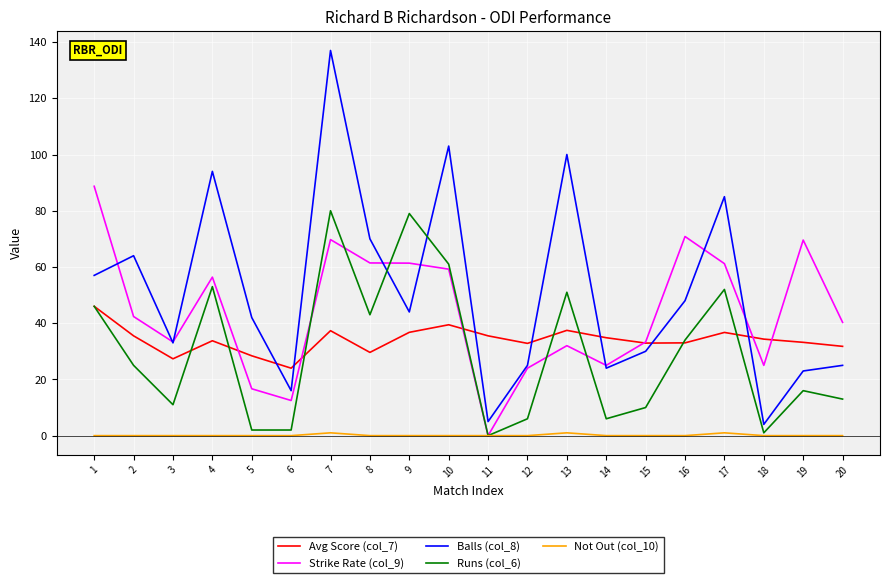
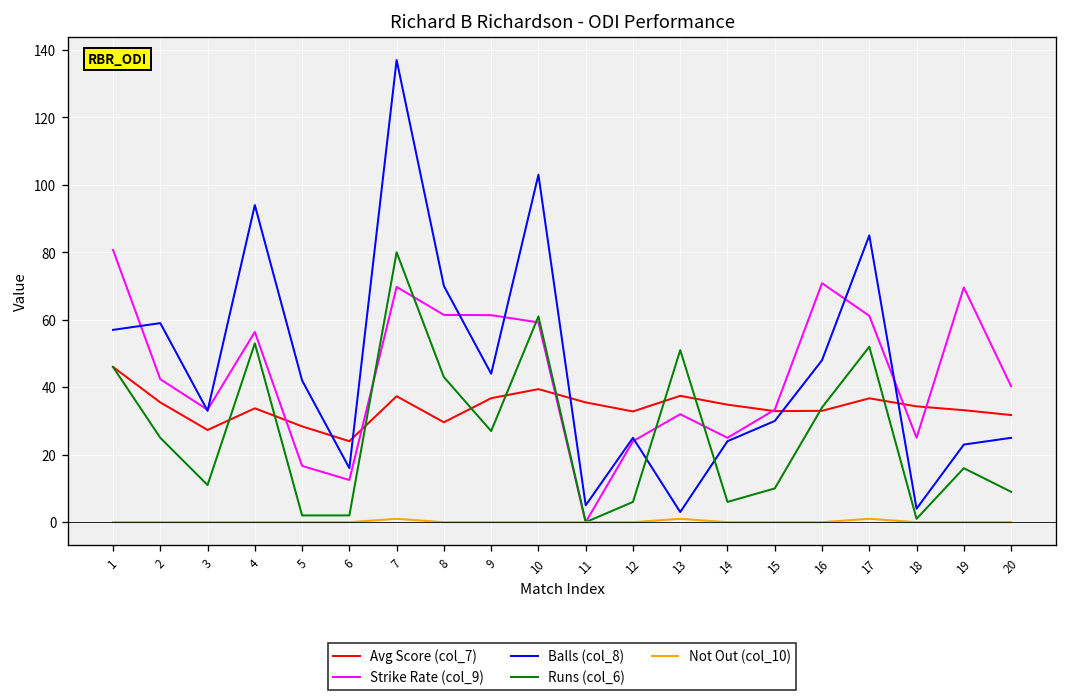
  {
    "Avg Score (col_7)": {
      "2": 36,
      "3": 27,
      "4": 34,
      "5": 28,
      "6": 24,
      "7": 37,
      "8": 30,
      "9": 37,
      "10": 39,
      "11": 36,
      "12": 33,
      "13": 37,
      "14": 35,
      "16": 33,
      "17": 37,
      "18": 34,
      "19": 33,
      "20": 32
    },
    "Strike Rate (col_9)": {
-     "1": 89,
+     "1": 81,
      "2": 42,
      "4": 56,
      "5": 17,
      "6": 13,
      "7": 70,
      "8": 61,
      "9": 61,
      "10": 59,
      "12": 24,
      "13": 32,
      "14": 25,
      "16": 71,
      "17": 61,
      "18": 25,
      "19": 70,
      "20": 40
    },
    "Balls (col_8)": {
      "1": 57,
-     "2": 64,
+     "2": 59,
      "4": 94,
      "5": 42,
      "6": 16,
      "7": 137,
      "8": 70,
      "9": 44,
      "10": 103,
      "11": 5,
      "12": 25,
-     "13": 100,
+     "13": 3,
      "14": 24,
      "15": 30,
      "16": 48,
      "17": 85,
      "18": 4,
      "19": 23,
      "20": 25
    },
    "Runs (col_6)": {
      "2": 25,
      "3": 11,
      "4": 53,
      "5": 2,
      "6": 2,
      "7": 80,
      "8": 43,
-     "9": 79,
+     "9": 27,
      "10": 61,
      "12": 6,
      "13": 51,
      "14": 6,
      "15": 10,
      "16": 34,
      "17": 52,
      "18": 1,
      "19": 16,
-     "20": 13
+     "20": 9
    },
    "Not Out (col_10)": {
      "1": 0,
      "2": 0,
      "3": 0,
      "4": 0,
      "5": 0,
      "6": 0,
      "7": 1,
      "8": 0,
      "9": 0,
      "10": 0,
      "12": 0,
      "13": 1,
      "14": 0,
      "15": 0,
      "16": 0,
      "17": 1,
      "18": 0,
      "19": 0,
      "20": 0
    }
  }
